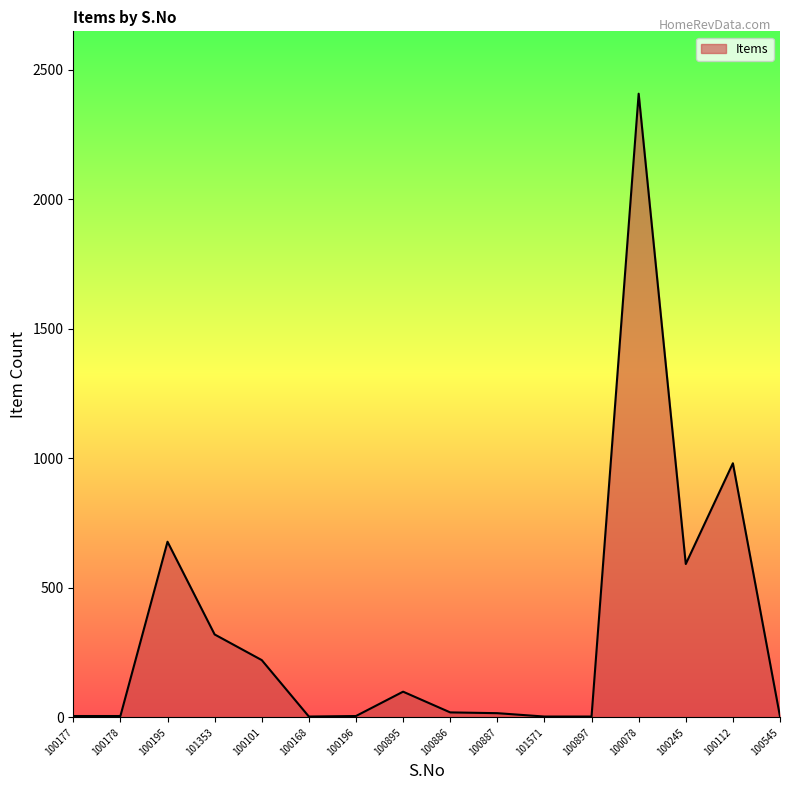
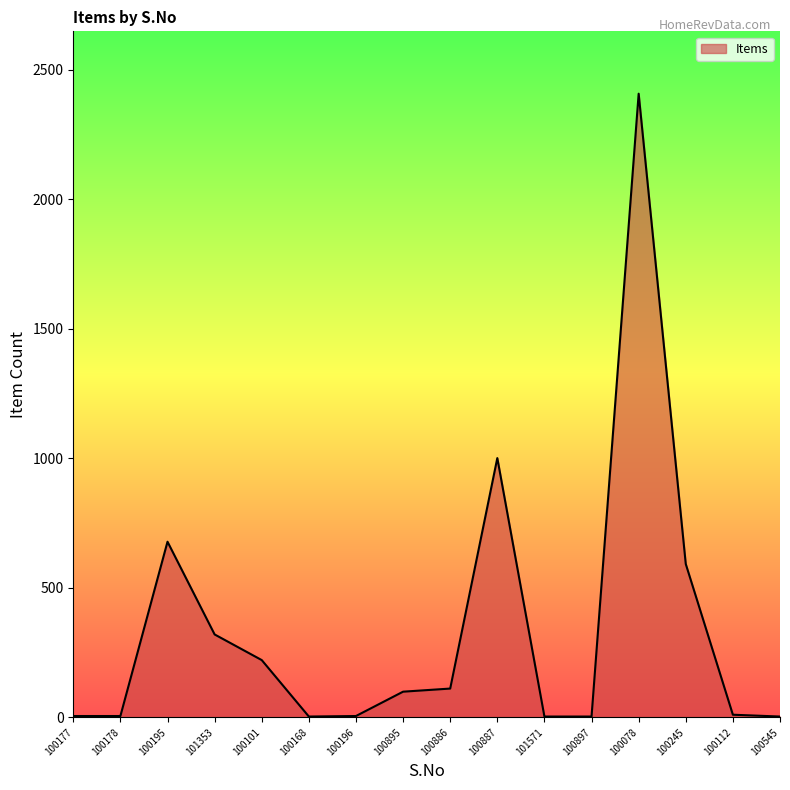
  {
    "100177": 10,
    "100178": 10,
    "100195": 680,
    "101353": 320,
    "100101": 220,
    "100168": 0,
    "100196": 10,
    "100895": 100,
-   "100886": 20,
-   "100887": 20,
+   "100886": 110,
+   "100887": 1000,
    "101571": 0,
    "100897": 0,
    "100078": 2410,
    "100245": 590,
-   "100112": 980,
+   "100112": 10,
    "100545": 0
  }
